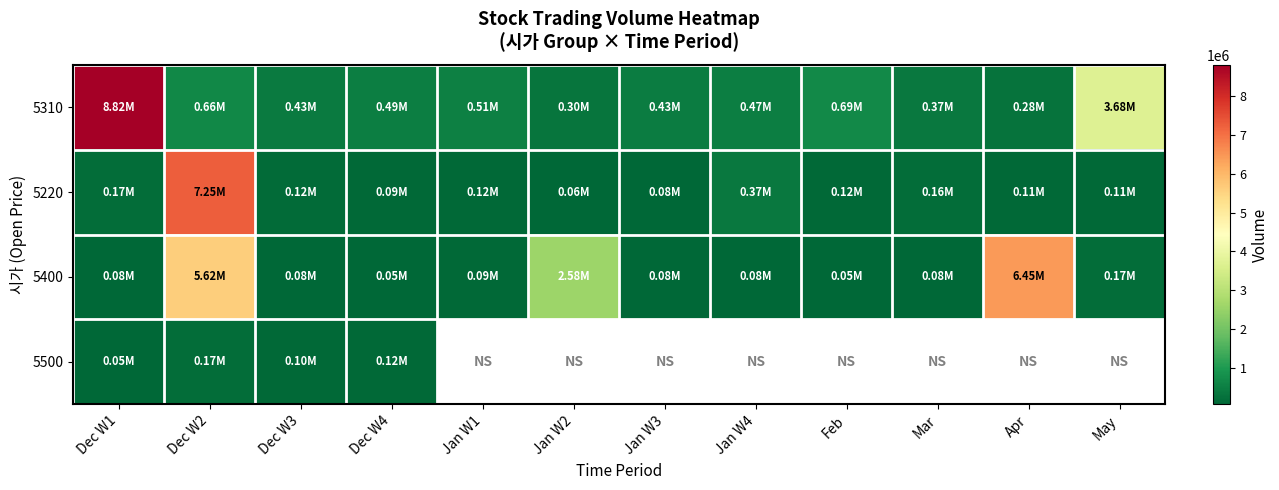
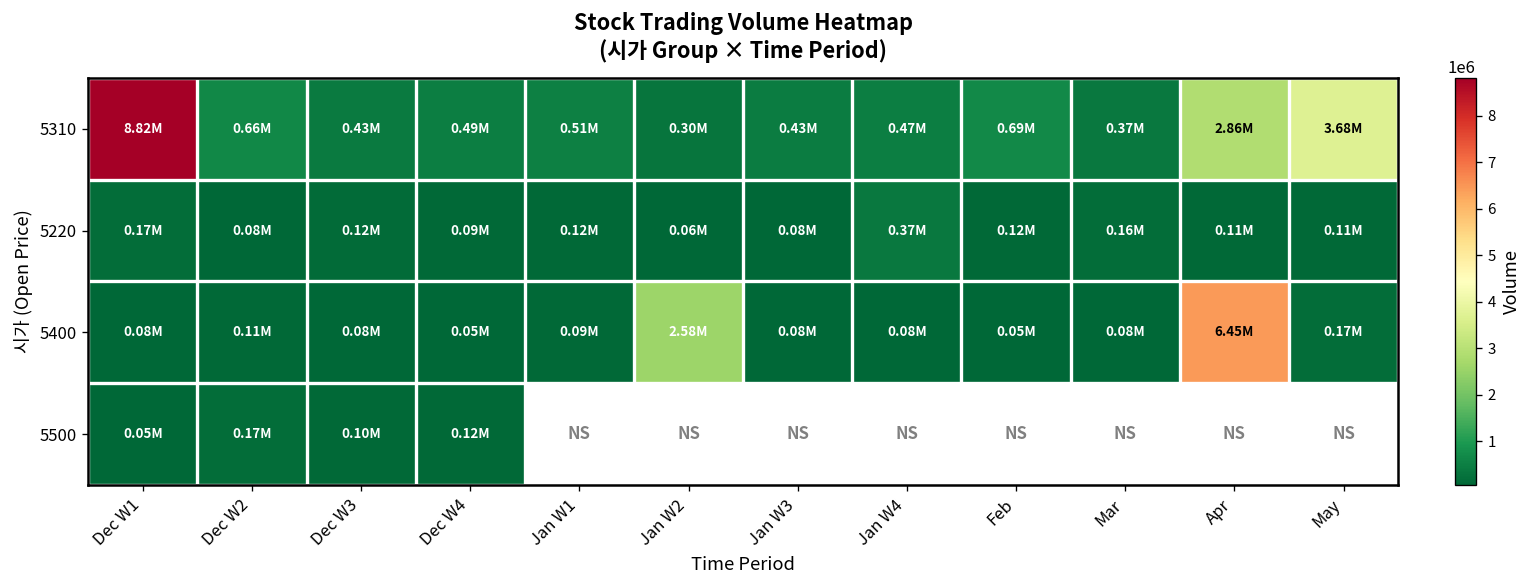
  {
    "5310": {
      "Dec W1": "8.82M",
      "Dec W2": "0.66M",
      "Dec W3": "0.43M",
      "Dec W4": "0.49M",
      "Jan W1": "0.51M",
      "Jan W2": "0.30M",
      "Jan W3": "0.43M",
      "Jan W4": "0.47M",
      "Feb": "0.69M",
      "Mar": "0.37M",
-     "Apr": "0.28M",
+     "Apr": "2.86M",
      "May": "3.68M"
    },
    "5220": {
      "Dec W1": "0.17M",
-     "Dec W2": "7.25M",
+     "Dec W2": "0.08M",
      "Dec W3": "0.12M",
      "Dec W4": "0.09M",
      "Jan W1": "0.12M",
      "Jan W2": "0.06M",
      "Jan W3": "0.08M",
      "Jan W4": "0.37M",
      "Feb": "0.12M",
      "Mar": "0.16M",
      "Apr": "0.11M",
      "May": "0.11M"
    },
    "5400": {
      "Dec W1": "0.08M",
-     "Dec W2": "5.62M",
+     "Dec W2": "0.11M",
      "Dec W3": "0.08M",
      "Dec W4": "0.05M",
      "Jan W1": "0.09M",
      "Jan W2": "2.58M",
      "Jan W3": "0.08M",
      "Jan W4": "0.08M",
      "Feb": "0.05M",
      "Mar": "0.08M",
      "Apr": "6.45M",
      "May": "0.17M"
    },
    "5500": {
      "Dec W1": "0.05M",
      "Dec W2": "0.17M",
      "Dec W3": "0.10M",
      "Dec W4": "0.12M"
    }
  }
